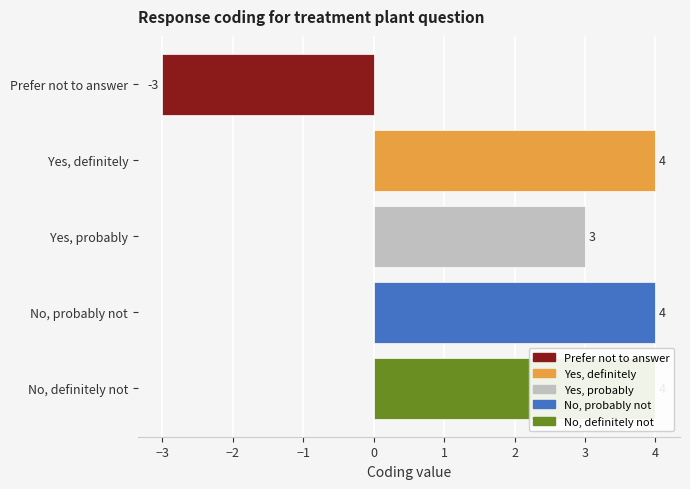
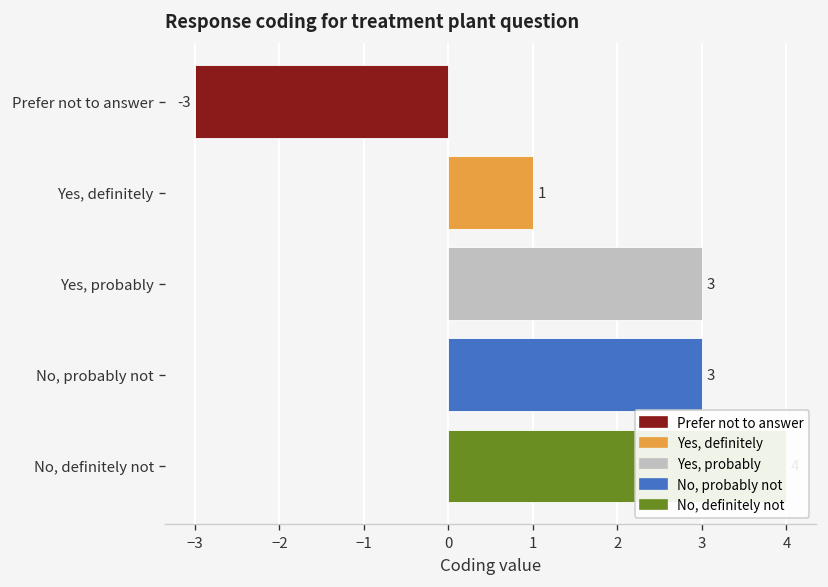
  {
    "Prefer not to answer": -3,
-   "Yes, definitely": 4,
+   "Yes, definitely": 1,
    "Yes, probably": 3,
-   "No, probably not": 4
+   "No, probably not": 3
  }
